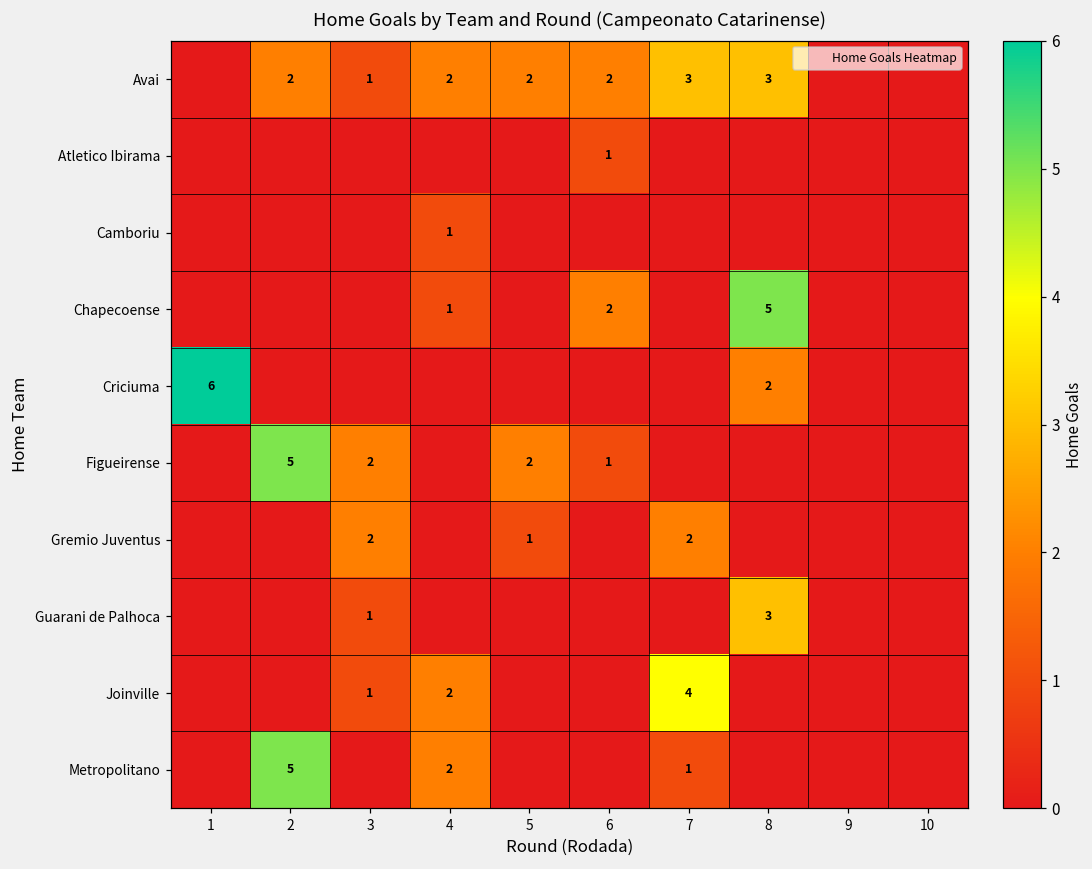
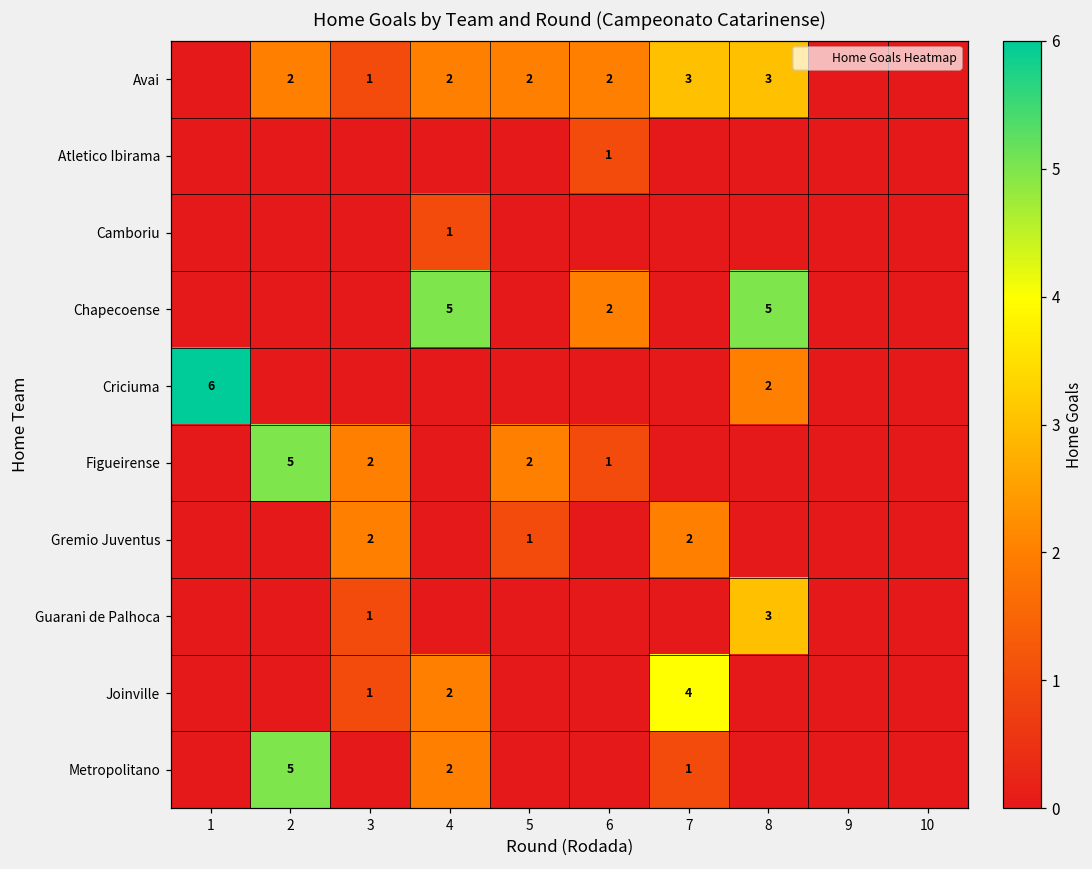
  {
    "Avai": {
      "2": 2,
      "3": 1,
      "4": 2,
      "5": 2,
      "6": 2,
      "7": 3,
      "8": 3
    },
    "Atletico Ibirama": {
      "6": 1
    },
    "Camboriu": {
      "4": 1
    },
    "Chapecoense": {
-     "4": 1,
+     "4": 5,
      "6": 2,
      "8": 5
    },
    "Criciuma": {
      "1": 6,
      "8": 2
    },
    "Figueirense": {
      "2": 5,
      "3": 2,
      "5": 2,
      "6": 1
    },
    "Gremio Juventus": {
      "3": 2,
      "5": 1,
      "7": 2
    },
    "Guarani de Palhoca": {
      "3": 1,
      "8": 3
    },
    "Joinville": {
      "3": 1,
      "4": 2,
      "7": 4
    },
    "Metropolitano": {
      "2": 5,
      "4": 2,
      "7": 1
    }
  }
